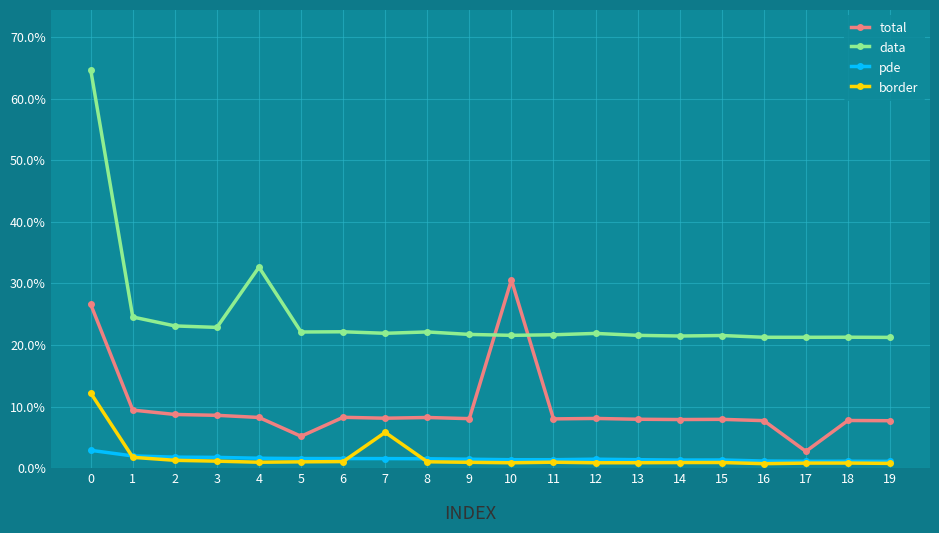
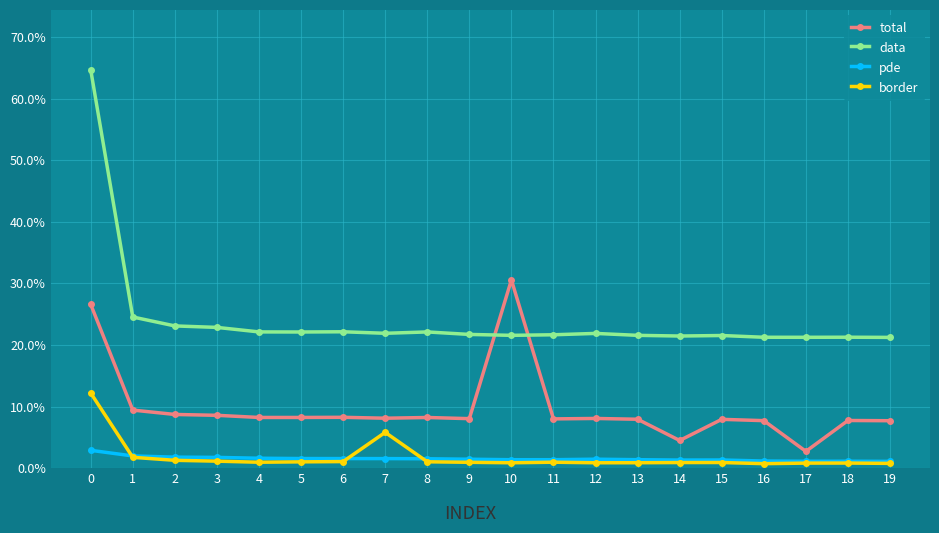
  {
    "total": {
      "0": "27%",
      "1": "9%",
      "2": "9%",
      "3": "9%",
      "4": "8%",
-     "5": "5%",
+     "5": "8%",
      "6": "8%",
      "7": "8%",
      "8": "8%",
      "9": "8%",
      "10": "31%",
      "11": "8%",
      "12": "8%",
      "13": "8%",
-     "14": "8%",
+     "14": "4%",
      "15": "8%",
      "16": "8%",
      "17": "3%",
      "18": "8%",
      "19": "8%"
    },
    "data": {
      "0": "65%",
      "1": "25%",
      "2": "23%",
      "3": "23%",
-     "4": "33%",
+     "4": "22%",
      "5": "22%",
      "6": "22%",
      "7": "22%",
      "8": "22%",
      "9": "22%",
      "10": "22%",
      "11": "22%",
      "12": "22%",
      "13": "22%",
      "14": "21%",
      "15": "22%",
      "16": "21%",
      "17": "21%",
      "18": "21%",
      "19": "21%"
    },
    "pde": {
      "0": "3%",
      "2": "2%",
      "3": "2%",
      "4": "2%",
      "5": "2%",
      "6": "2%",
      "7": "2%",
      "8": "2%",
      "9": "1%",
      "10": "1%",
      "12": "1%",
      "13": "1%",
      "16": "1%"
    },
    "border": {
      "0": "12%",
      "2": "1%",
      "3": "1%",
      "4": "1%",
      "5": "1%",
      "6": "1%",
      "7": "6%",
      "8": "1%",
      "9": "1%",
      "10": "1%",
      "12": "1%",
      "13": "1%",
      "16": "1%"
    }
  }
